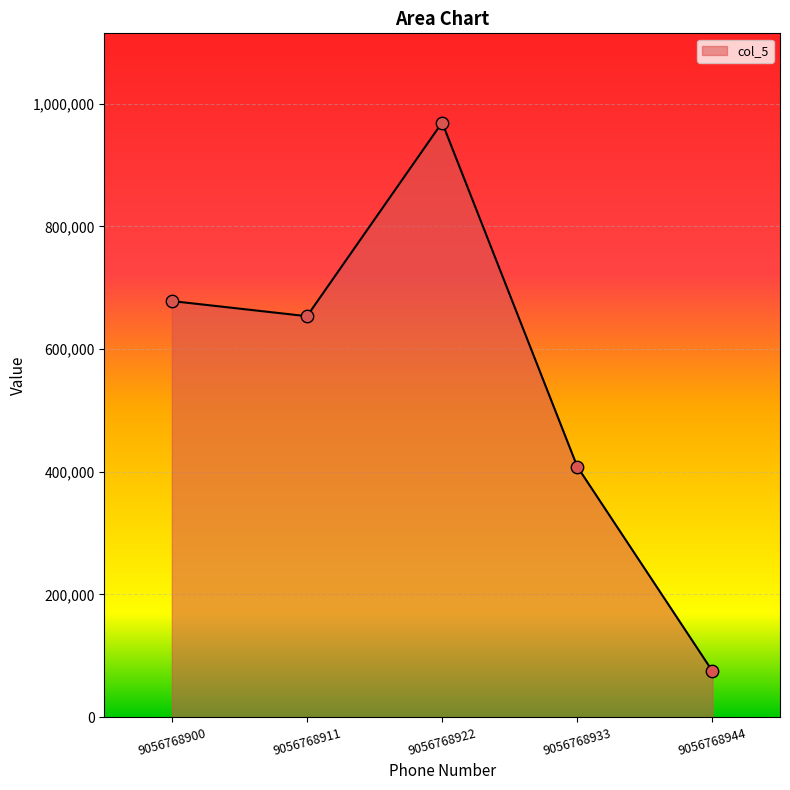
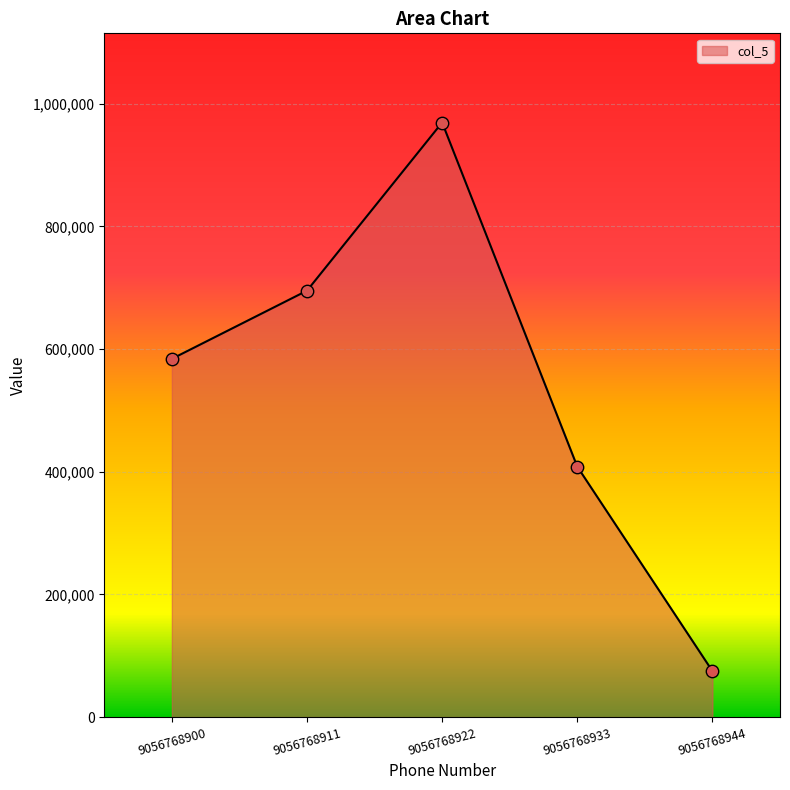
  {
-   "9056768900": "680,000",
-   "9056768911": "650,000",
+   "9056768900": "580,000",
+   "9056768911": "700,000",
    "9056768922": "970,000",
    "9056768933": "410,000",
    "9056768944": "80,000"
  }
